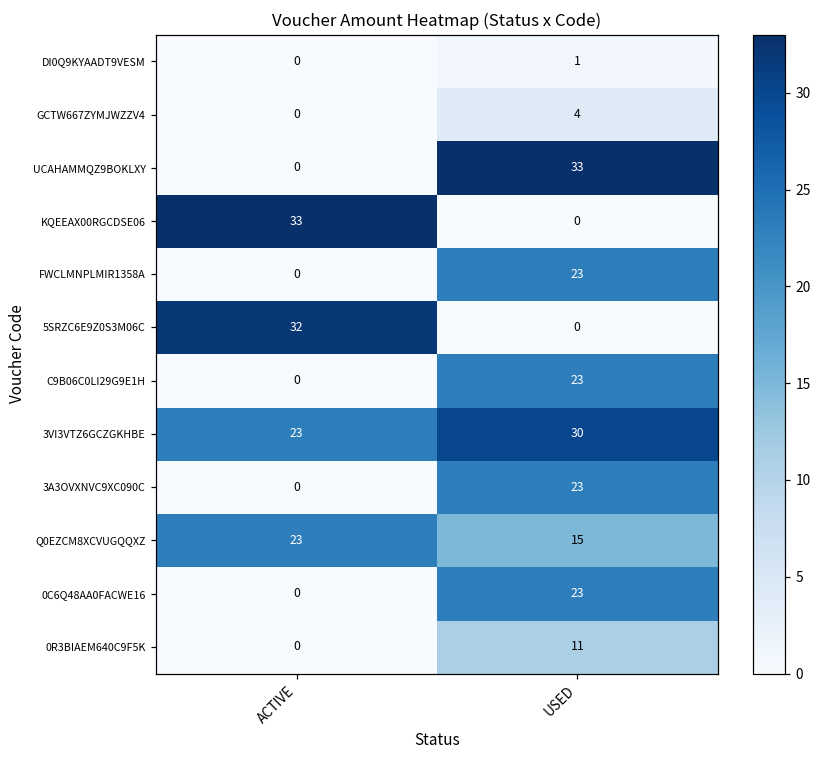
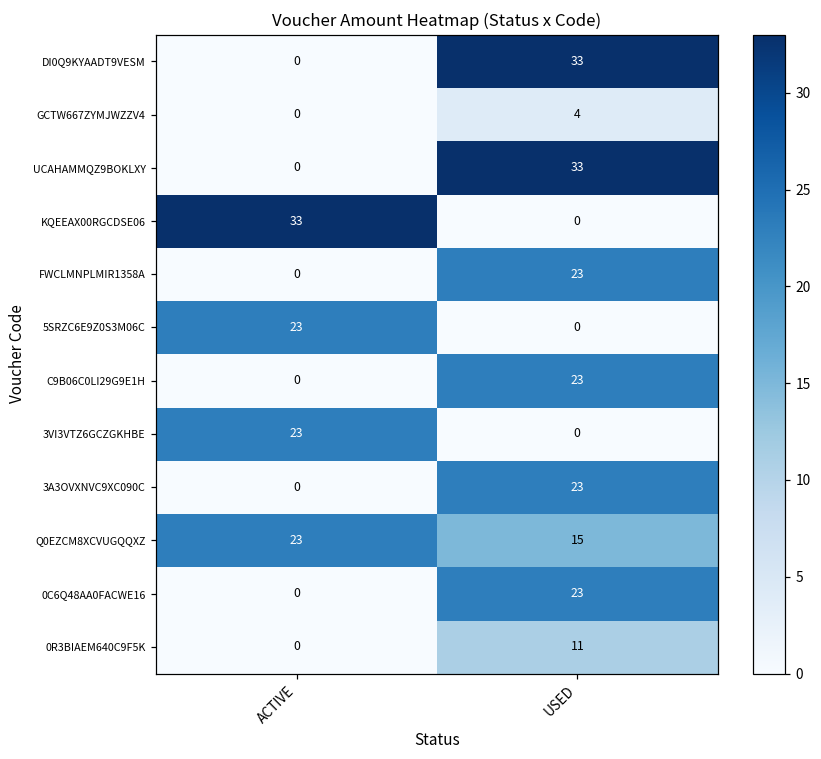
  {
    "DI0Q9KYAADT9VESM": {
      "ACTIVE": 0,
-     "USED": 1
+     "USED": 33
    },
    "GCTW667ZYMJWZZV4": {
      "ACTIVE": 0,
      "USED": 4
    },
    "UCAHAMMQZ9BOKLXY": {
      "ACTIVE": 0,
      "USED": 33
    },
    "KQEEAX00RGCDSE06": {
      "ACTIVE": 33,
      "USED": 0
    },
    "FWCLMNPLMIR1358A": {
      "ACTIVE": 0,
      "USED": 23
    },
    "5SRZC6E9Z0S3M06C": {
-     "ACTIVE": 32,
+     "ACTIVE": 23,
      "USED": 0
    },
    "C9B06C0LI29G9E1H": {
      "ACTIVE": 0,
      "USED": 23
    },
    "3VI3VTZ6GCZGKHBE": {
      "ACTIVE": 23,
-     "USED": 30
+     "USED": 0
    },
    "3A3OVXNVC9XC090C": {
      "ACTIVE": 0,
      "USED": 23
    },
    "Q0EZCM8XCVUGQQXZ": {
      "ACTIVE": 23,
      "USED": 15
    },
    "0C6Q48AA0FACWE16": {
      "ACTIVE": 0,
      "USED": 23
    },
    "0R3BIAEM640C9F5K": {
      "ACTIVE": 0,
      "USED": 11
    }
  }
